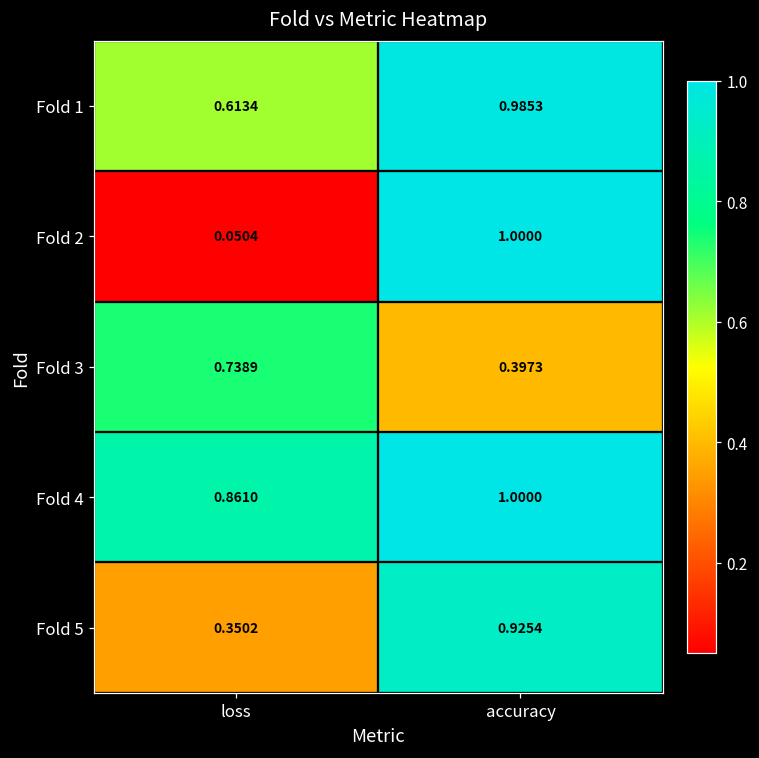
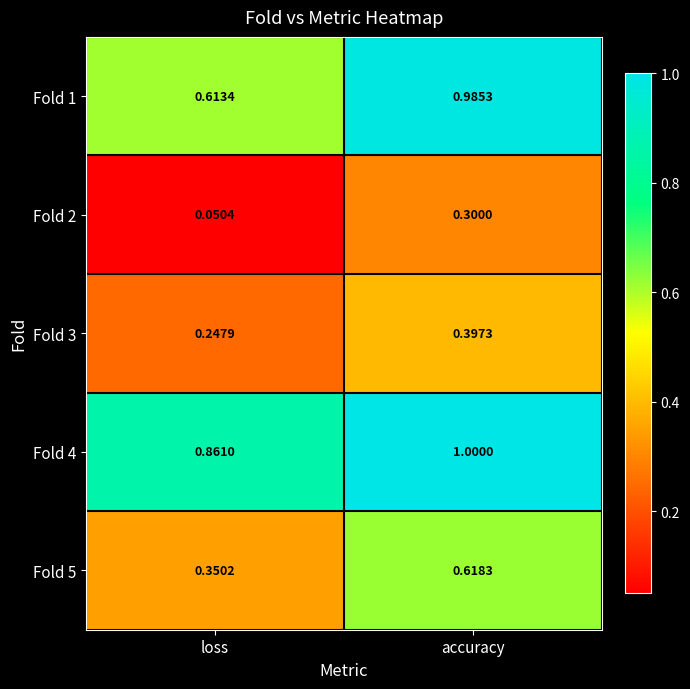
  {
    "Fold 1": {
      "loss": 0.6134,
      "accuracy": 0.9853
    },
    "Fold 2": {
      "loss": 0.0504,
-     "accuracy": 1.0000
+     "accuracy": 0.3000
    },
    "Fold 3": {
-     "loss": 0.7389,
+     "loss": 0.2479,
      "accuracy": 0.3973
    },
    "Fold 4": {
      "loss": 0.8610,
      "accuracy": 1.0000
    },
    "Fold 5": {
      "loss": 0.3502,
-     "accuracy": 0.9254
+     "accuracy": 0.6183
    }
  }
